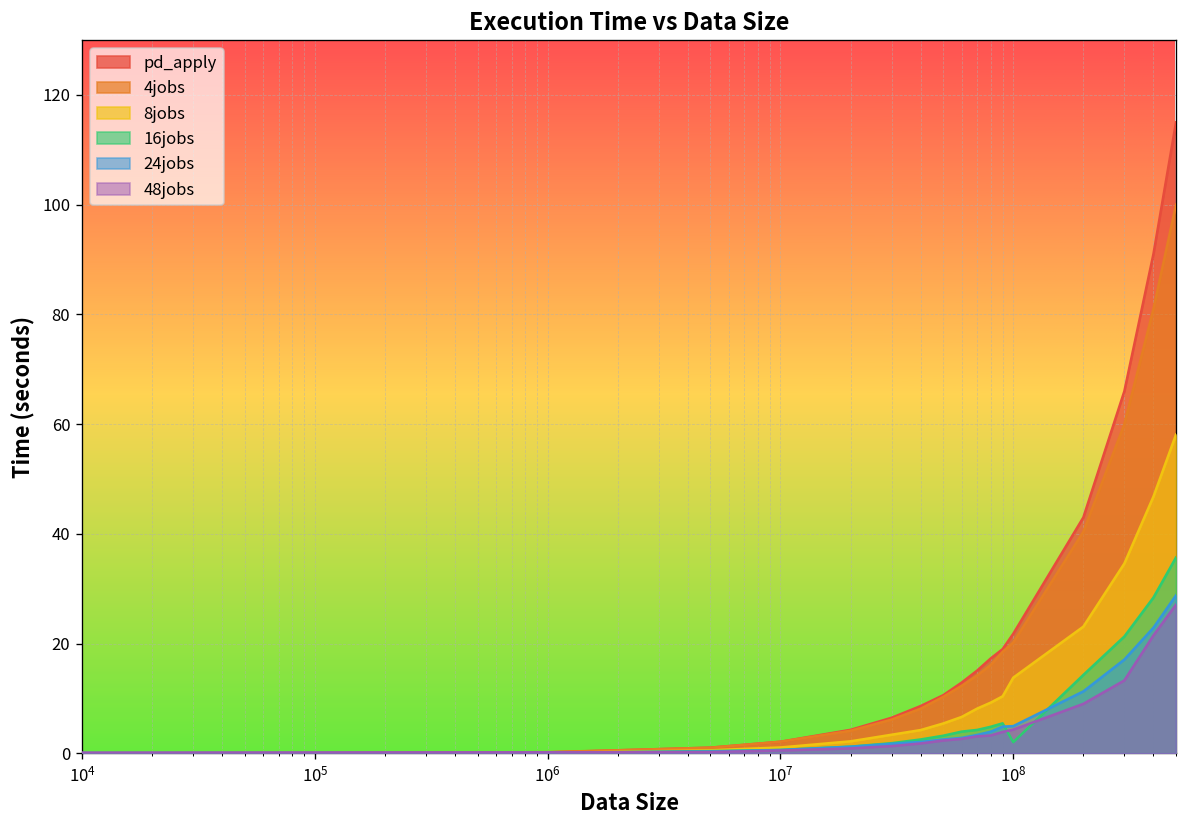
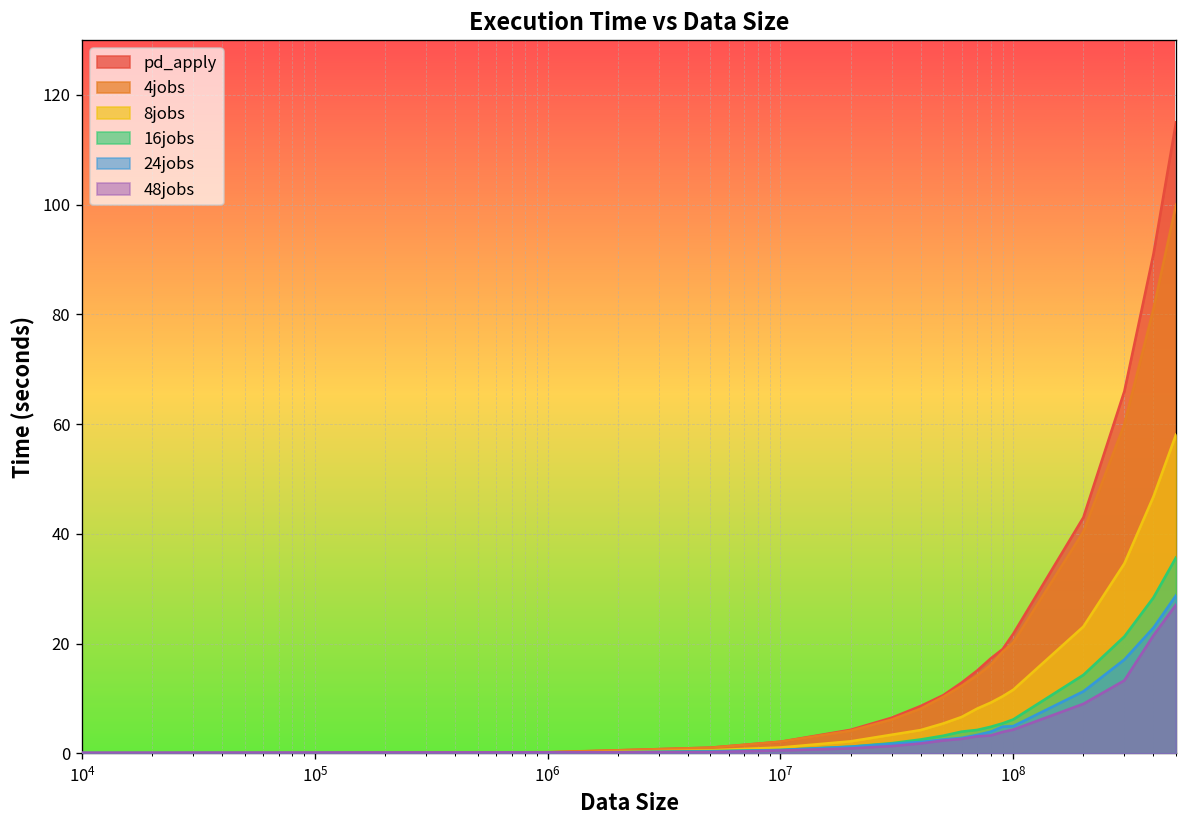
  {
    "8jobs": {
-     "10^8": 14
+     "10^8": 12
    },
    "16jobs": {
-     "10^8": 2
+     "10^8": 6
    },
    "24jobs": {
      "10^8": 5
    },
    "48jobs": {
      "10^8": 4
    }
  }
